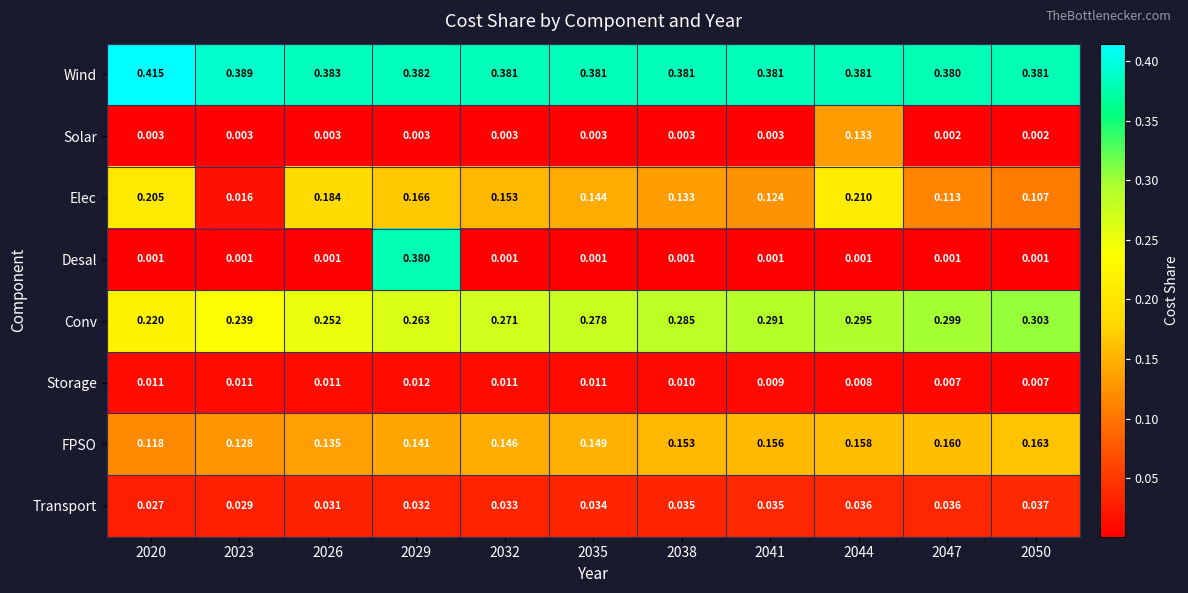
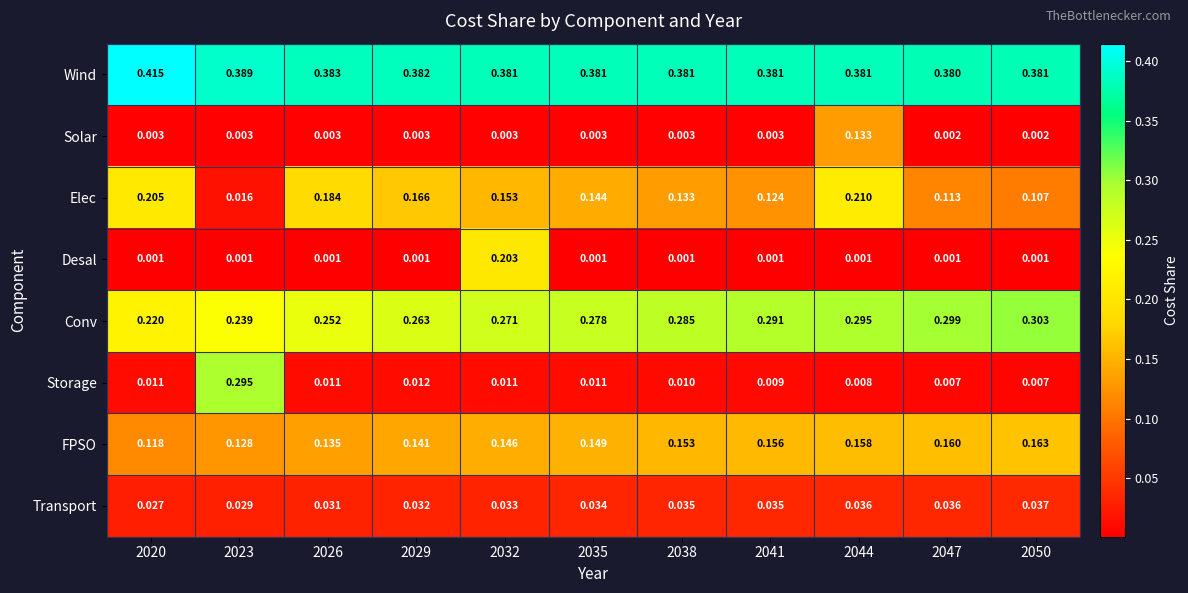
  {
    "Wind": {
      "2020": 0.415,
      "2023": 0.389,
      "2026": 0.383,
      "2029": 0.382,
      "2032": 0.381,
      "2035": 0.381,
      "2038": 0.381,
      "2041": 0.381,
      "2044": 0.381,
      "2047": 0.380,
      "2050": 0.381
    },
    "Solar": {
      "2020": 0.003,
      "2023": 0.003,
      "2026": 0.003,
      "2029": 0.003,
      "2032": 0.003,
      "2035": 0.003,
      "2038": 0.003,
      "2041": 0.003,
      "2044": 0.133,
      "2047": 0.002,
      "2050": 0.002
    },
    "Elec": {
      "2020": 0.205,
      "2023": 0.016,
      "2026": 0.184,
      "2029": 0.166,
      "2032": 0.153,
      "2035": 0.144,
      "2038": 0.133,
      "2041": 0.124,
      "2044": 0.210,
      "2047": 0.113,
      "2050": 0.107
    },
    "Desal": {
      "2020": 0.001,
      "2023": 0.001,
      "2026": 0.001,
-     "2029": 0.380,
-     "2032": 0.001,
+     "2029": 0.001,
+     "2032": 0.203,
      "2035": 0.001,
      "2038": 0.001,
      "2041": 0.001,
      "2044": 0.001,
      "2047": 0.001,
      "2050": 0.001
    },
    "Conv": {
      "2020": 0.220,
      "2023": 0.239,
      "2026": 0.252,
      "2029": 0.263,
      "2032": 0.271,
      "2035": 0.278,
      "2038": 0.285,
      "2041": 0.291,
      "2044": 0.295,
      "2047": 0.299,
      "2050": 0.303
    },
    "Storage": {
      "2020": 0.011,
-     "2023": 0.011,
+     "2023": 0.295,
      "2026": 0.011,
      "2029": 0.012,
      "2032": 0.011,
      "2035": 0.011,
      "2038": 0.010,
      "2041": 0.009,
      "2044": 0.008,
      "2047": 0.007,
      "2050": 0.007
    },
    "FPSO": {
      "2020": 0.118,
      "2023": 0.128,
      "2026": 0.135,
      "2029": 0.141,
      "2032": 0.146,
      "2035": 0.149,
      "2038": 0.153,
      "2041": 0.156,
      "2044": 0.158,
      "2047": 0.160,
      "2050": 0.163
    },
    "Transport": {
      "2020": 0.027,
      "2023": 0.029,
      "2026": 0.031,
      "2029": 0.032,
      "2032": 0.033,
      "2035": 0.034,
      "2038": 0.035,
      "2041": 0.035,
      "2044": 0.036,
      "2047": 0.036,
      "2050": 0.037
    }
  }
